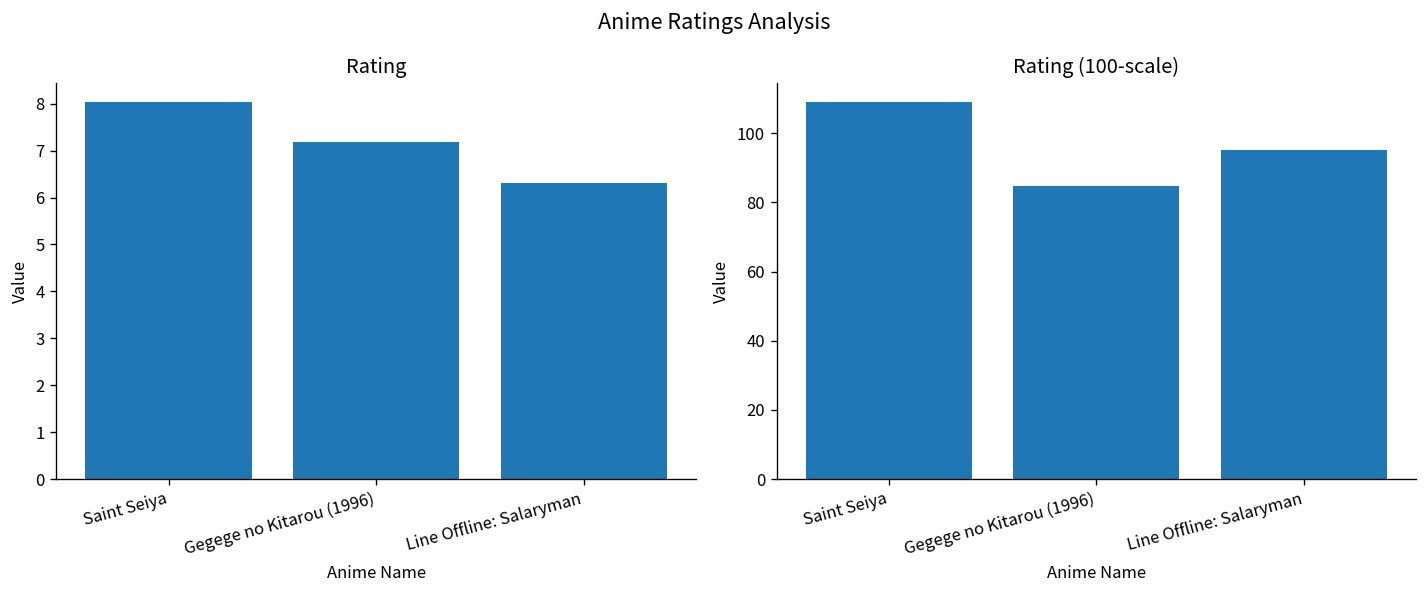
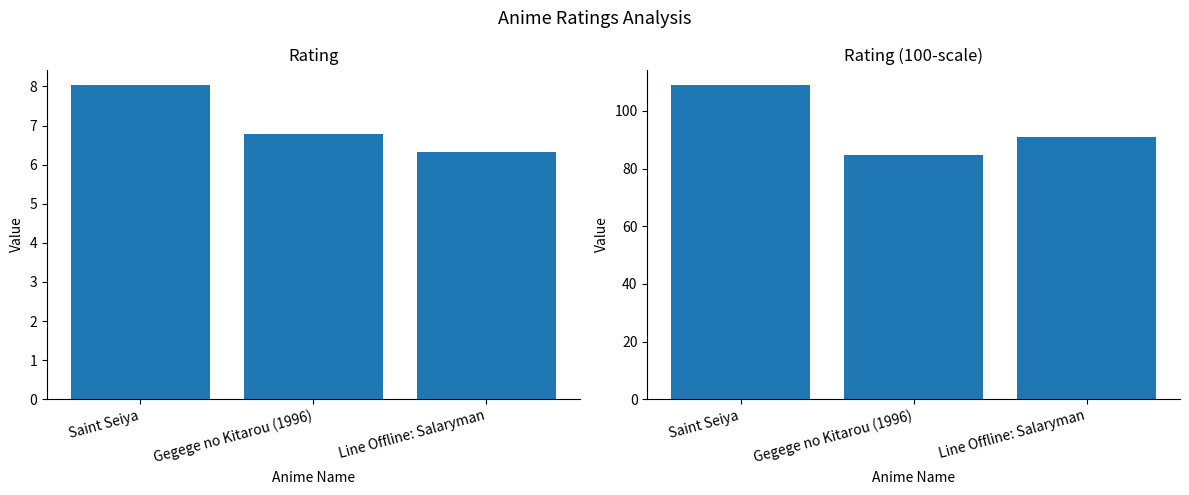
  {
    "Rating": {
      "Saint Seiya": 8.0,
-     "Gegege no Kitarou (1996)": 7.2,
+     "Gegege no Kitarou (1996)": 6.8,
      "Line Offline: Salaryman": 6.3
    },
    "Rating (100-scale)": {
      "Saint Seiya": 109,
      "Gegege no Kitarou (1996)": 85,
-     "Line Offline: Salaryman": 95
+     "Line Offline: Salaryman": 91
    }
  }
